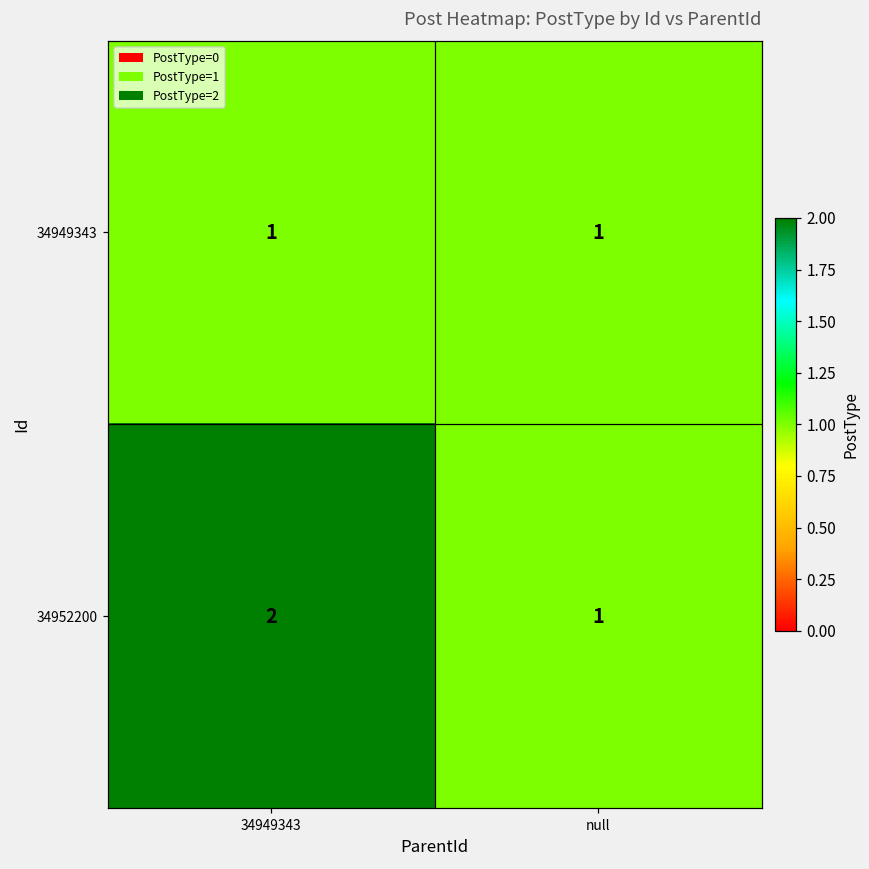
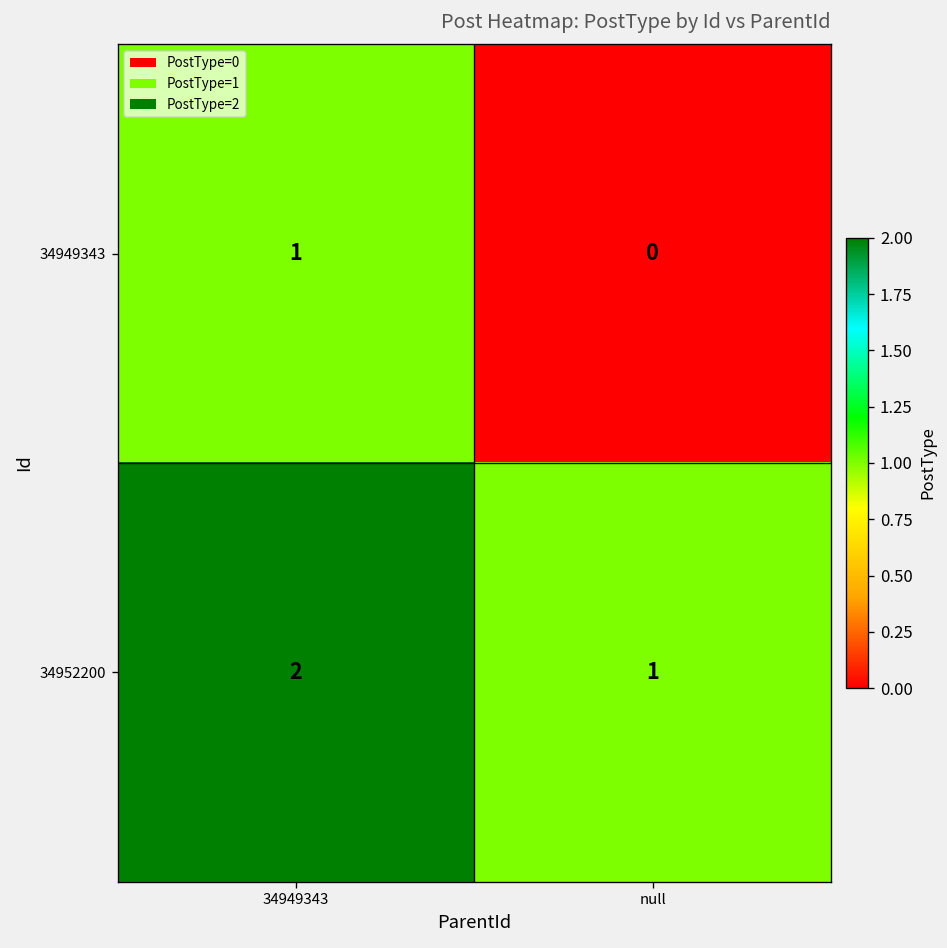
  {
    "34949343": {
      "34949343": 1,
-     "null": 1
+     "null": 0
    },
    "34952200": {
      "34949343": 2,
      "null": 1
    }
  }
